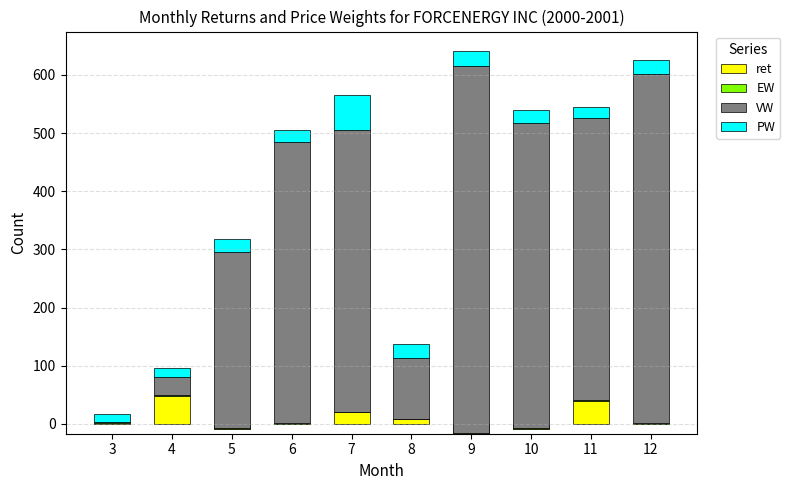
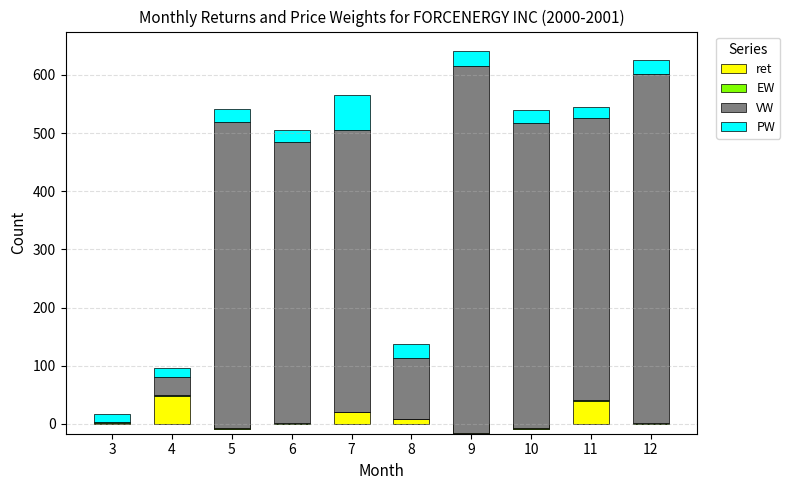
  {
    "ret": {
      "4": 50,
      "5": -10,
      "7": 20,
      "8": 10,
      "9": -20,
      "10": -10,
      "11": 40,
      "12": 0
    },
    "VW": {
      "3": 0,
      "4": 30,
-     "5": 300,
+     "5": 530,
      "6": 480,
      "7": 480,
      "8": 100,
      "9": 630,
      "10": 530,
      "11": 480,
      "12": 600
    },
    "PW": {
      "3": 10,
      "4": 10,
      "5": 20,
      "6": 20,
      "7": 60,
      "8": 20,
      "9": 30,
      "10": 20,
      "11": 20,
      "12": 20
    }
  }
